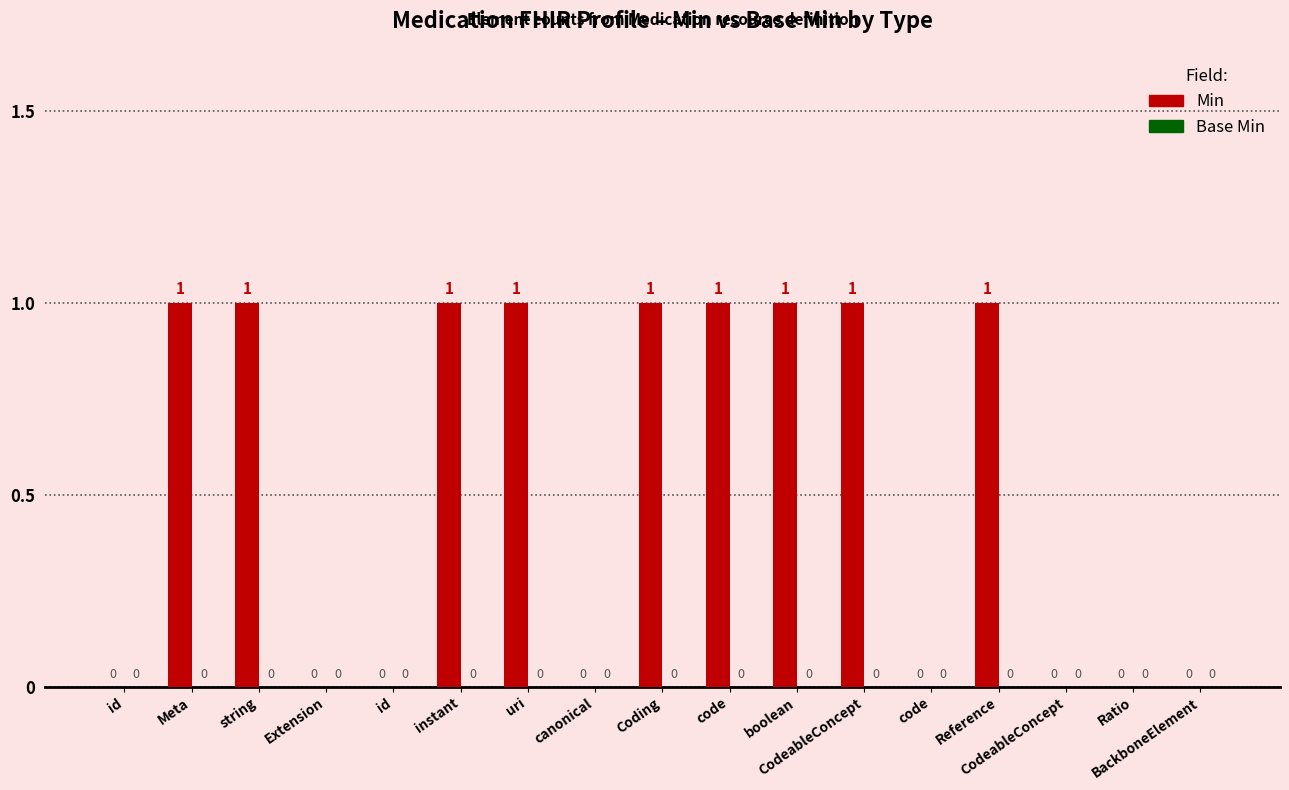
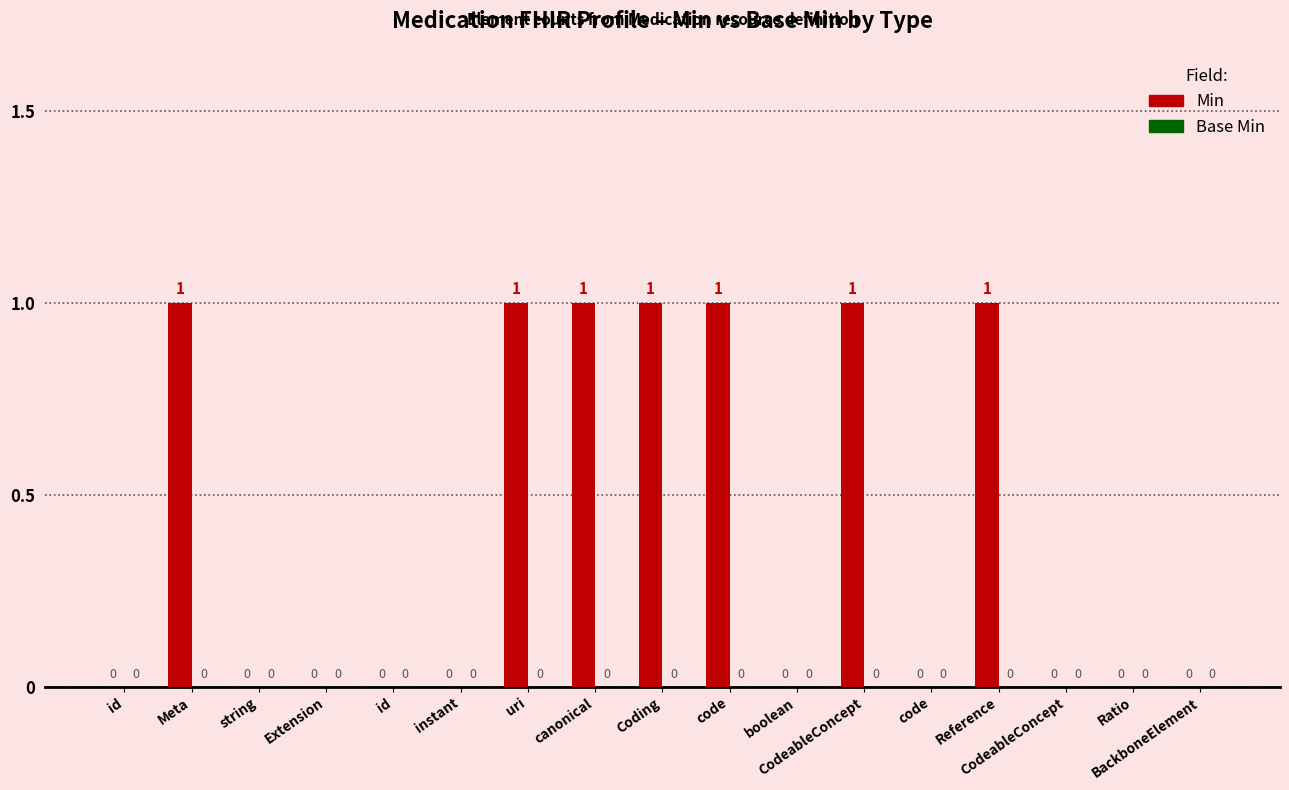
  {
    "Min": {
      "Meta": 1,
-     "string": 1,
+     "string": 0,
      "Extension": 0,
-     "instant": 1,
+     "instant": 0,
      "uri": 1,
-     "canonical": 0,
+     "canonical": 1,
      "Coding": 1,
-     "boolean": 1,
+     "boolean": 0,
      "Reference": 1,
      "Ratio": 0,
      "BackboneElement": 0
    },
    "Base Min": {
      "Meta": 0,
      "string": 0,
      "Extension": 0,
      "instant": 0,
      "uri": 0,
      "canonical": 0,
      "Coding": 0,
      "boolean": 0,
      "Reference": 0,
      "Ratio": 0,
      "BackboneElement": 0
    }
  }
